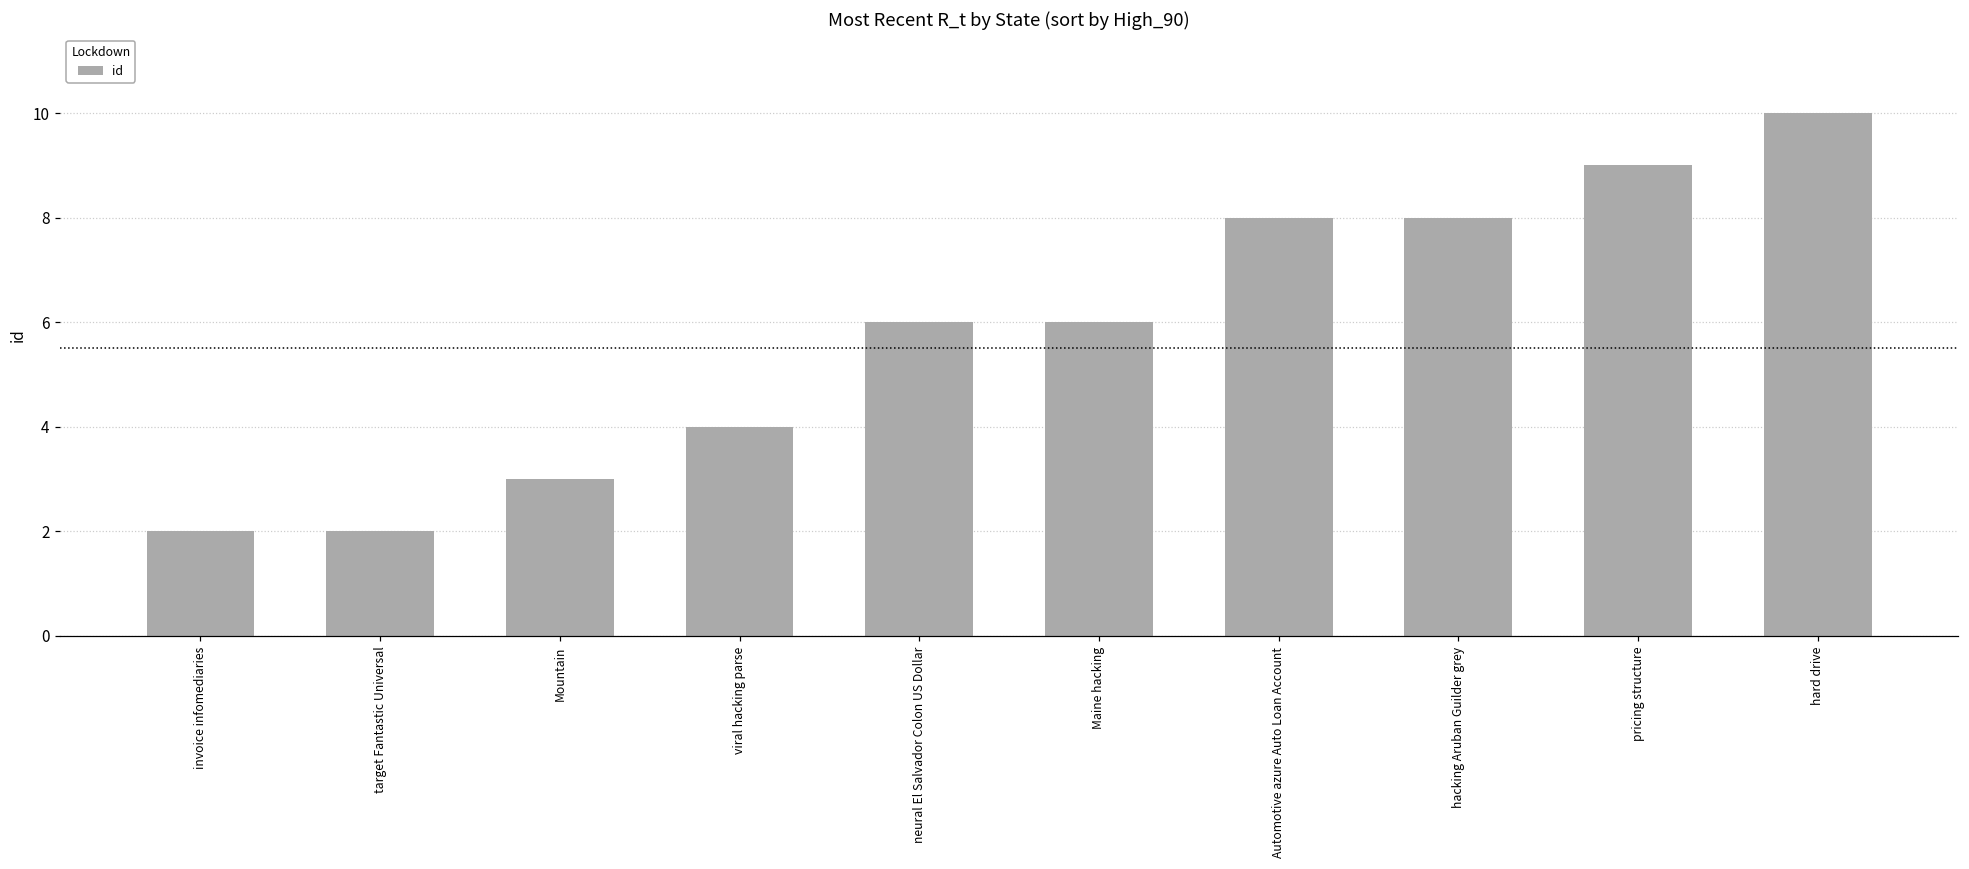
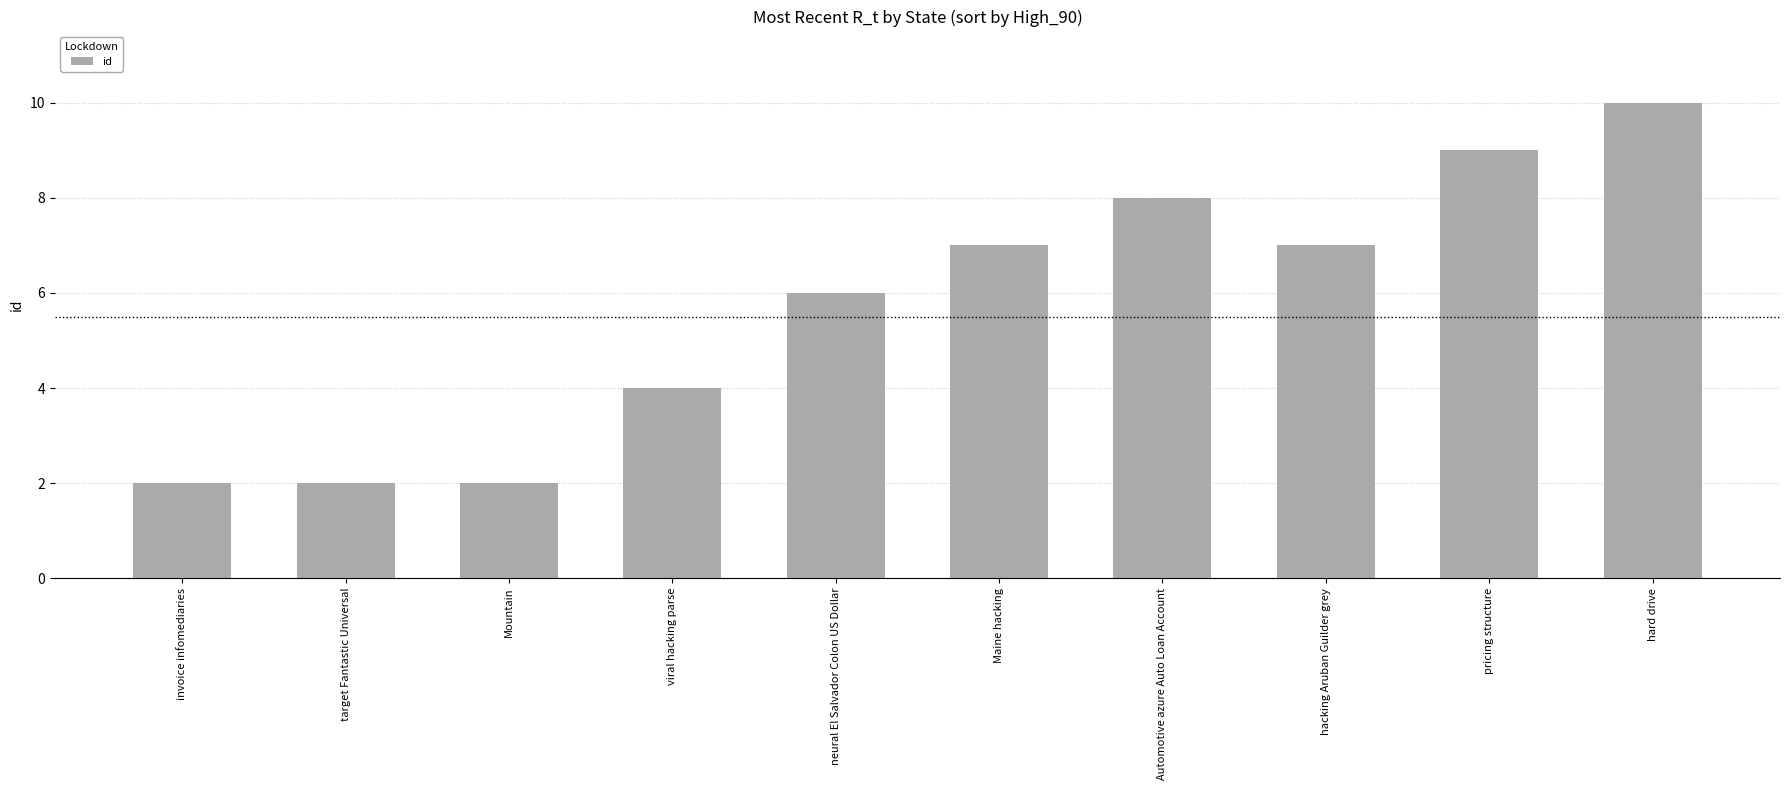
  {
    "invoice infomediaries": 2,
    "target Fantastic Universal": 2,
-   "Mountain": 3,
+   "Mountain": 2,
    "viral hacking parse": 4,
    "neural El Salvador Colon US Dollar": 6,
-   "Maine hacking": 6,
+   "Maine hacking": 7,
    "Automotive azure Auto Loan Account": 8,
-   "hacking Aruban Guilder grey": 8,
+   "hacking Aruban Guilder grey": 7,
    "pricing structure": 9,
    "hard drive": 10
  }
